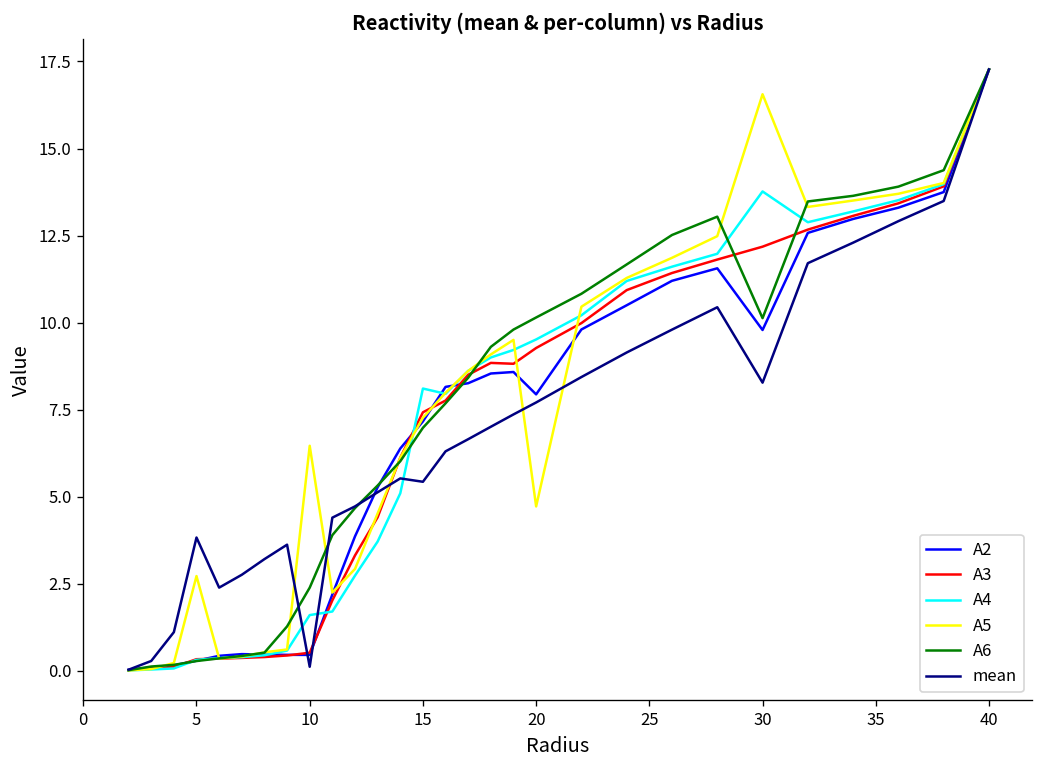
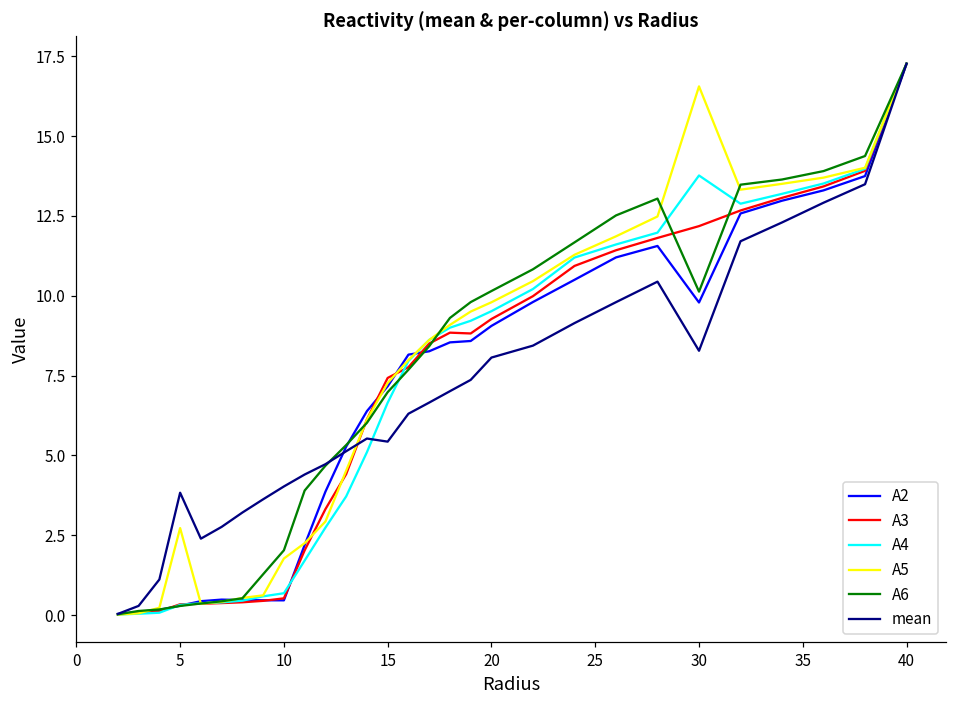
  {
    "A2": {
      "15": 7.2,
-     "20": 7.9,
+     "20": 9.1,
      "30": 9.8
    },
    "A3": {
      "15": 7.4,
      "20": 9.3,
      "30": 12.2
    },
    "A4": {
-     "10": 1.6,
-     "15": 8.1,
+     "10": 0.7,
+     "15": 6.7,
      "20": 9.5,
      "30": 13.8
    },
    "A5": {
      "5": 2.7,
-     "10": 6.5,
+     "10": 1.8,
      "15": 7.3,
-     "20": 4.7,
+     "20": 9.8,
      "30": 16.6
    },
    "A6": {
-     "10": 2.4,
+     "10": 2.0,
      "15": 7.0,
      "20": 10.1,
      "30": 10.1
    },
    "mean": {
      "5": 3.8,
-     "10": 0.1,
+     "10": 4.0,
      "15": 5.4,
-     "20": 7.7,
+     "20": 8.1,
      "30": 8.3
    }
  }
